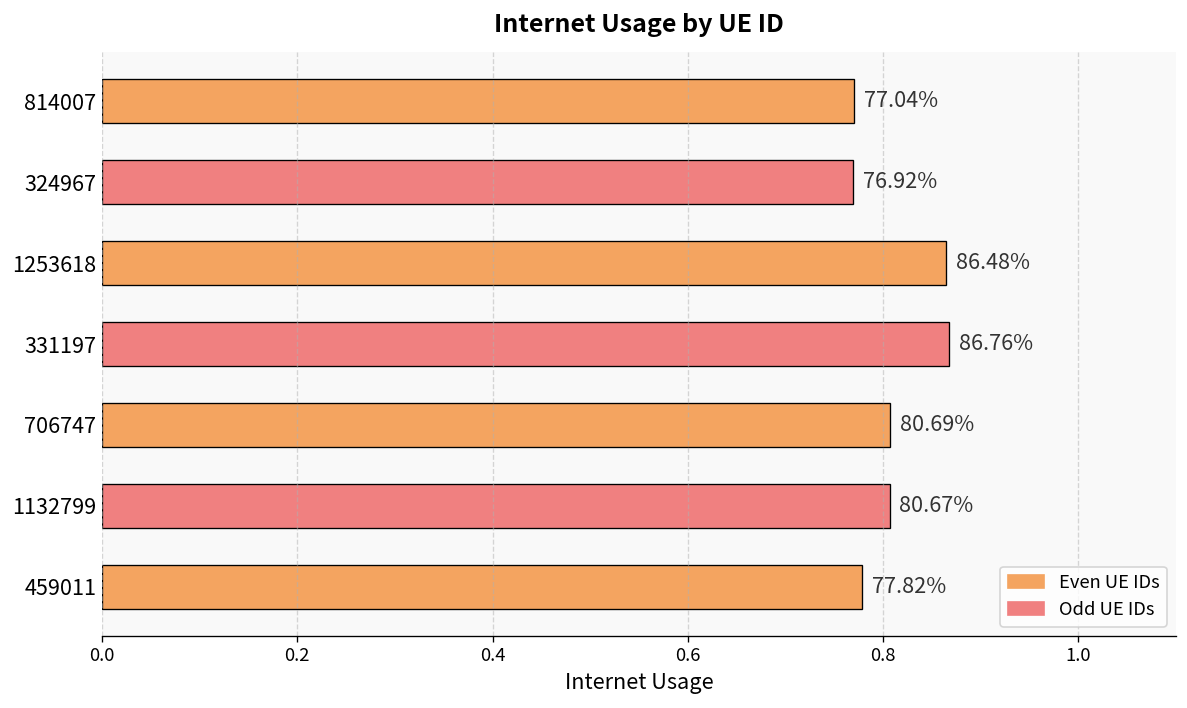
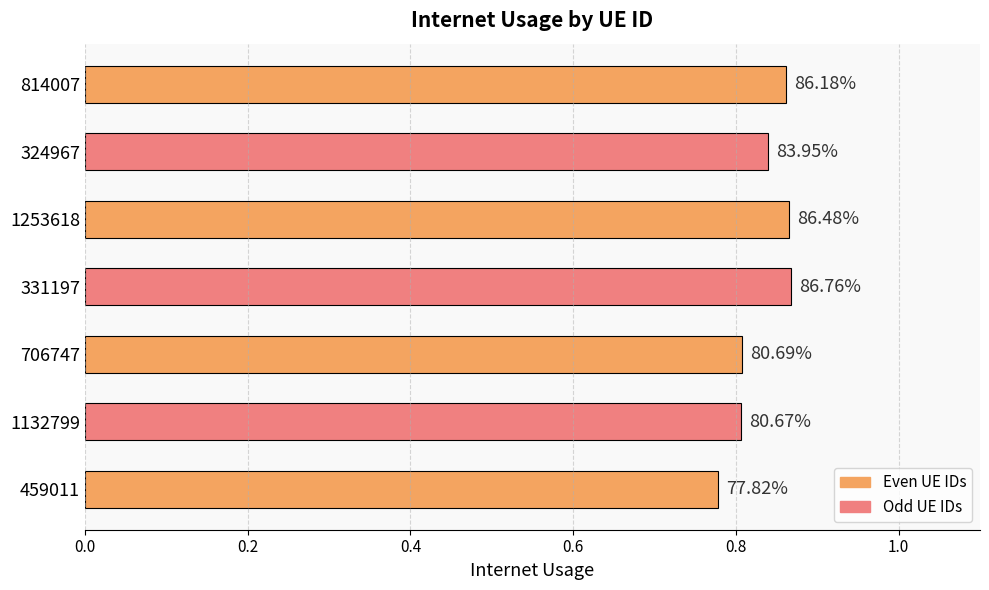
  {
-   "814007": "77.04%",
-   "324967": "76.92%",
+   "814007": "86.18%",
+   "324967": "83.95%",
    "1253618": "86.48%",
    "331197": "86.76%",
    "706747": "80.69%",
    "1132799": "80.67%",
    "459011": "77.82%"
  }
